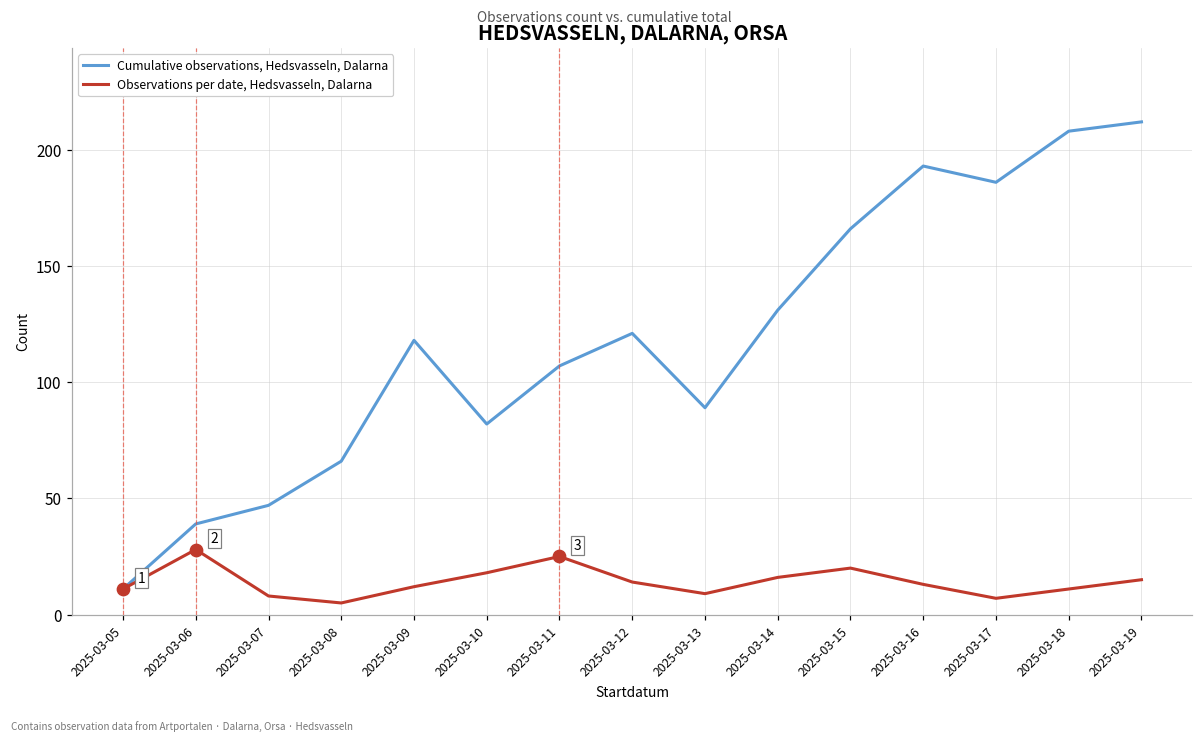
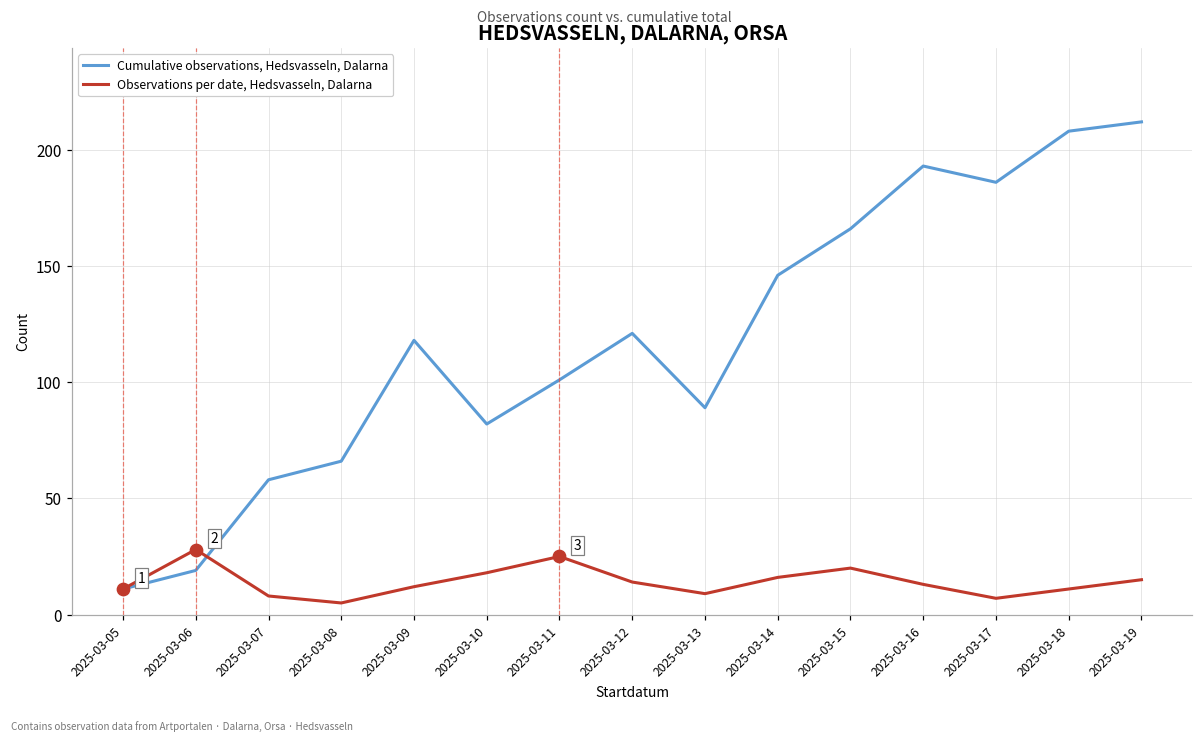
  {
    "Cumulative observations, Hedsvasseln, Dalarna": {
-     "2025-03-06": 39,
-     "2025-03-07": 47,
+     "2025-03-06": 19,
+     "2025-03-07": 58,
      "2025-03-08": 66,
      "2025-03-09": 118,
      "2025-03-10": 82,
-     "2025-03-11": 107,
+     "2025-03-11": 101,
      "2025-03-12": 121,
      "2025-03-13": 89,
-     "2025-03-14": 131,
+     "2025-03-14": 146,
      "2025-03-15": 166,
      "2025-03-16": 193,
      "2025-03-17": 186,
      "2025-03-18": 208,
      "2025-03-19": 212
    }
  }
